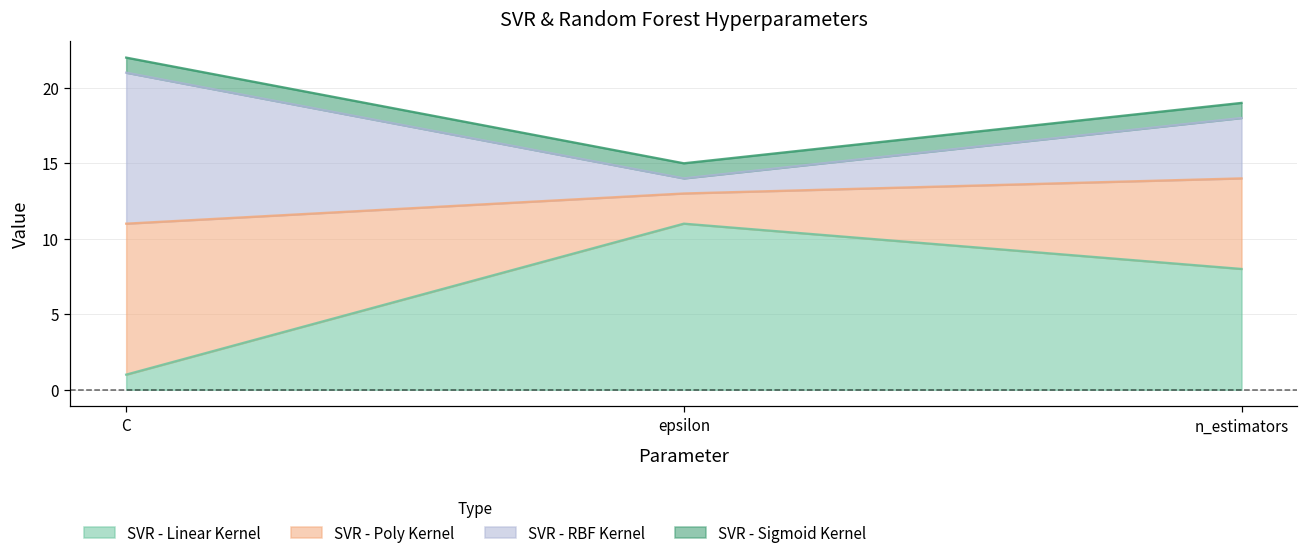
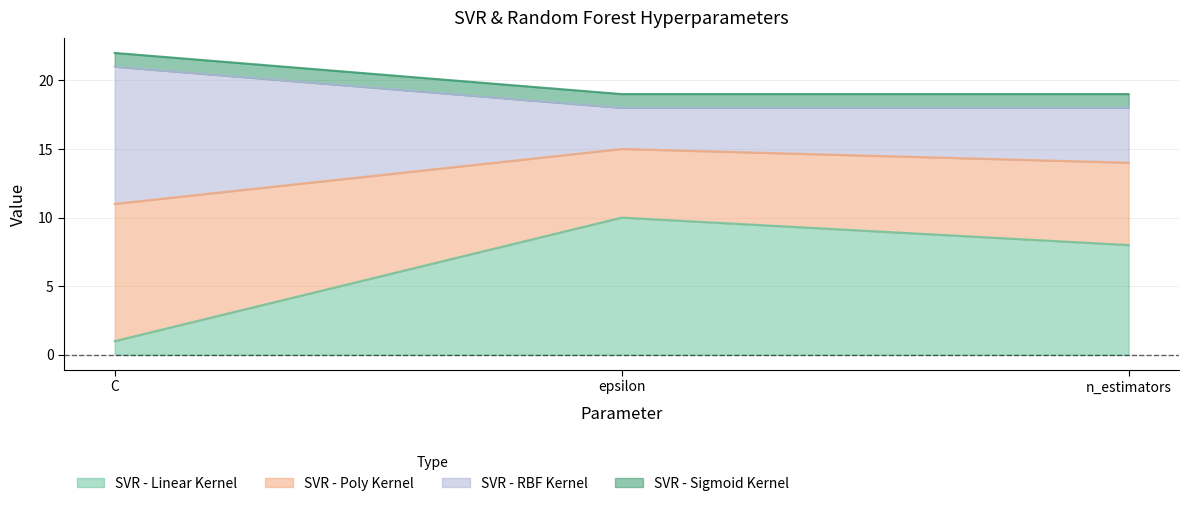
  {
    "SVR - Linear Kernel": {
      "C": 1,
-     "epsilon": 11,
+     "epsilon": 10,
      "n_estimators": 8
    },
    "SVR - Poly Kernel": {
      "C": 10,
-     "epsilon": 2,
+     "epsilon": 5,
      "n_estimators": 6
    },
    "SVR - RBF Kernel": {
      "C": 10,
-     "epsilon": 1,
+     "epsilon": 3,
      "n_estimators": 4
    },
    "SVR - Sigmoid Kernel": {
      "C": 1,
      "epsilon": 1,
      "n_estimators": 1
    }
  }
